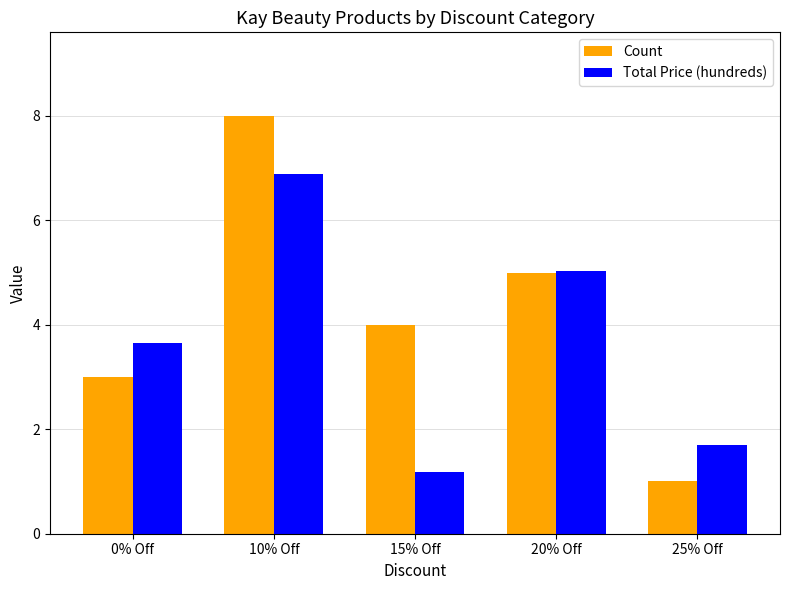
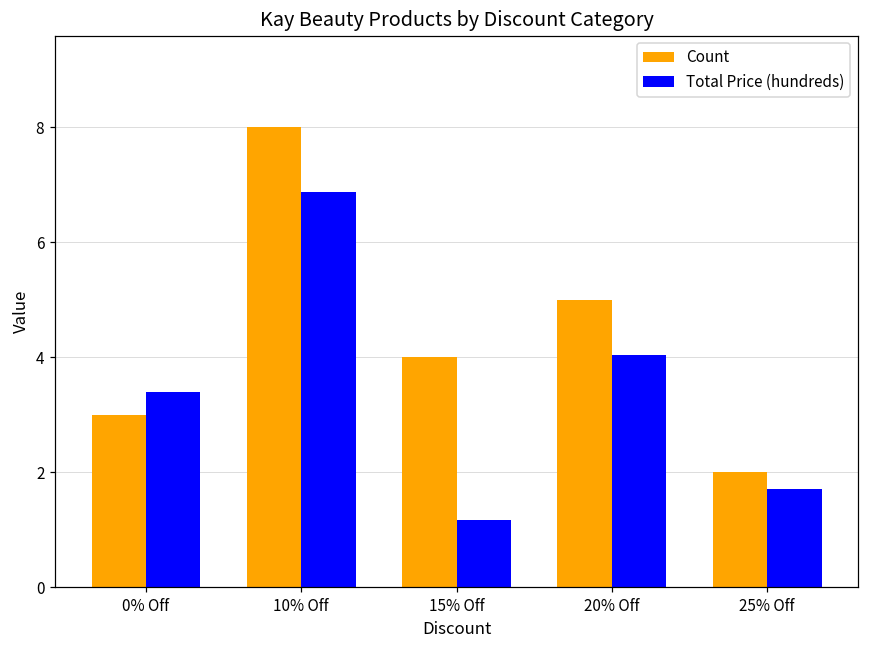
  {
    "Count": {
      "0% Off": 3,
      "10% Off": 8,
      "15% Off": 4,
      "20% Off": 5,
-     "25% Off": 1
+     "25% Off": 2
    },
    "Total Price (hundreds)": {
-     "0% Off": 3.7,
+     "0% Off": 3.4,
      "10% Off": 6.9,
      "15% Off": 1.2,
-     "20% Off": 5.0,
+     "20% Off": 4.0,
      "25% Off": 1.7
    }
  }
